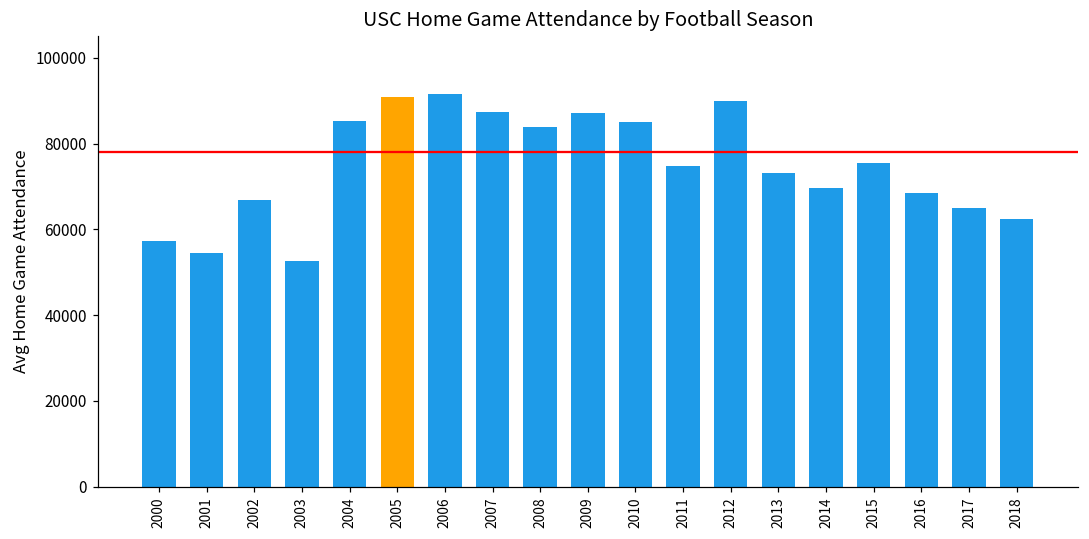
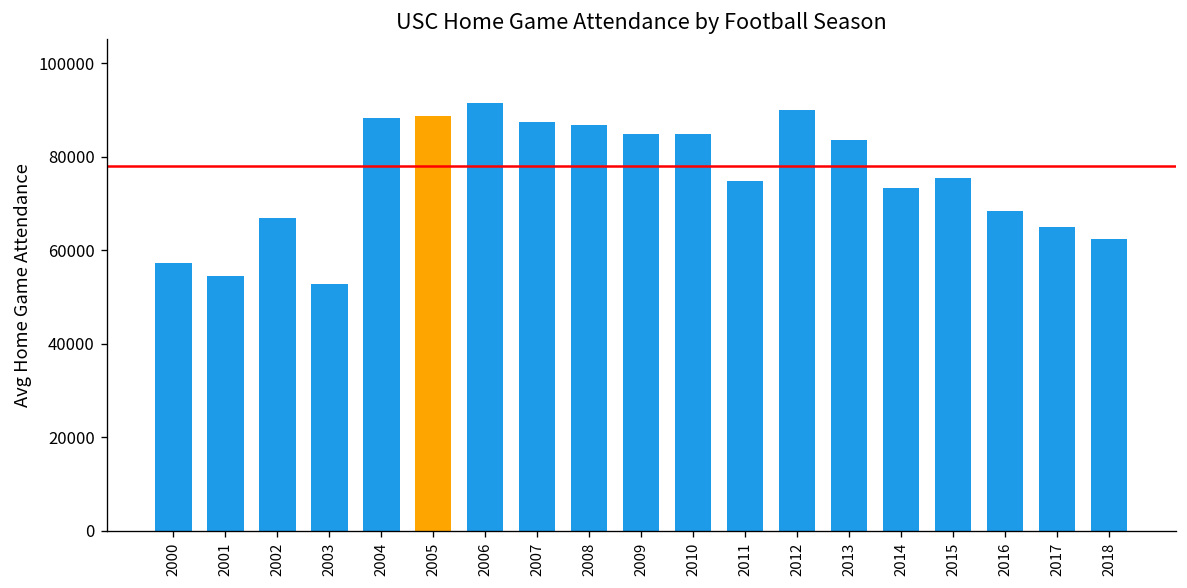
  {
    "2000": 57000,
    "2001": 54000,
    "2002": 67000,
    "2003": 53000,
-   "2004": 85000,
-   "2005": 91000,
+   "2004": 88000,
+   "2005": 89000,
    "2006": 91000,
    "2007": 87000,
-   "2008": 84000,
-   "2009": 87000,
+   "2008": 87000,
+   "2009": 85000,
    "2010": 85000,
    "2011": 75000,
    "2012": 90000,
-   "2013": 73000,
-   "2014": 70000,
+   "2013": 84000,
+   "2014": 73000,
    "2015": 75000,
    "2016": 68000,
    "2017": 65000,
    "2018": 62000
  }
